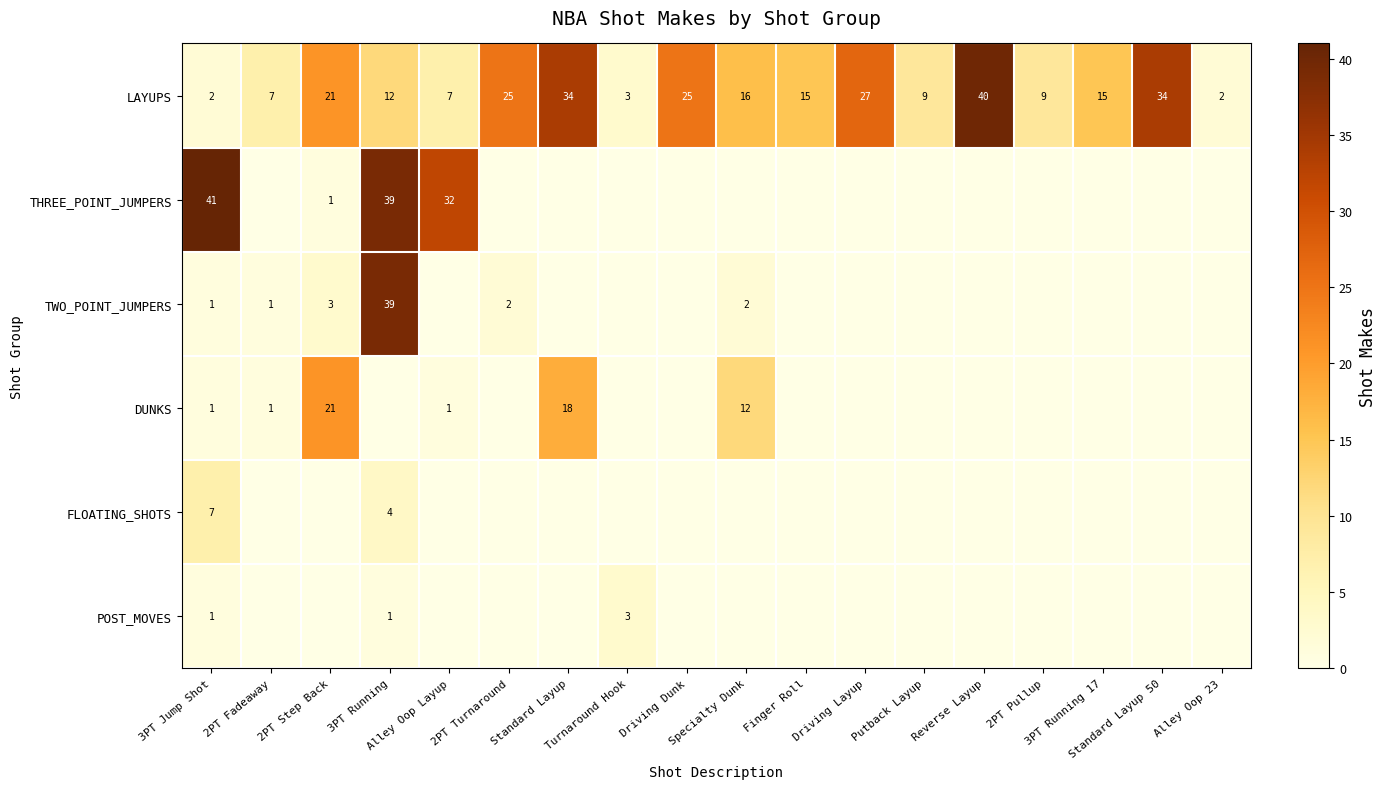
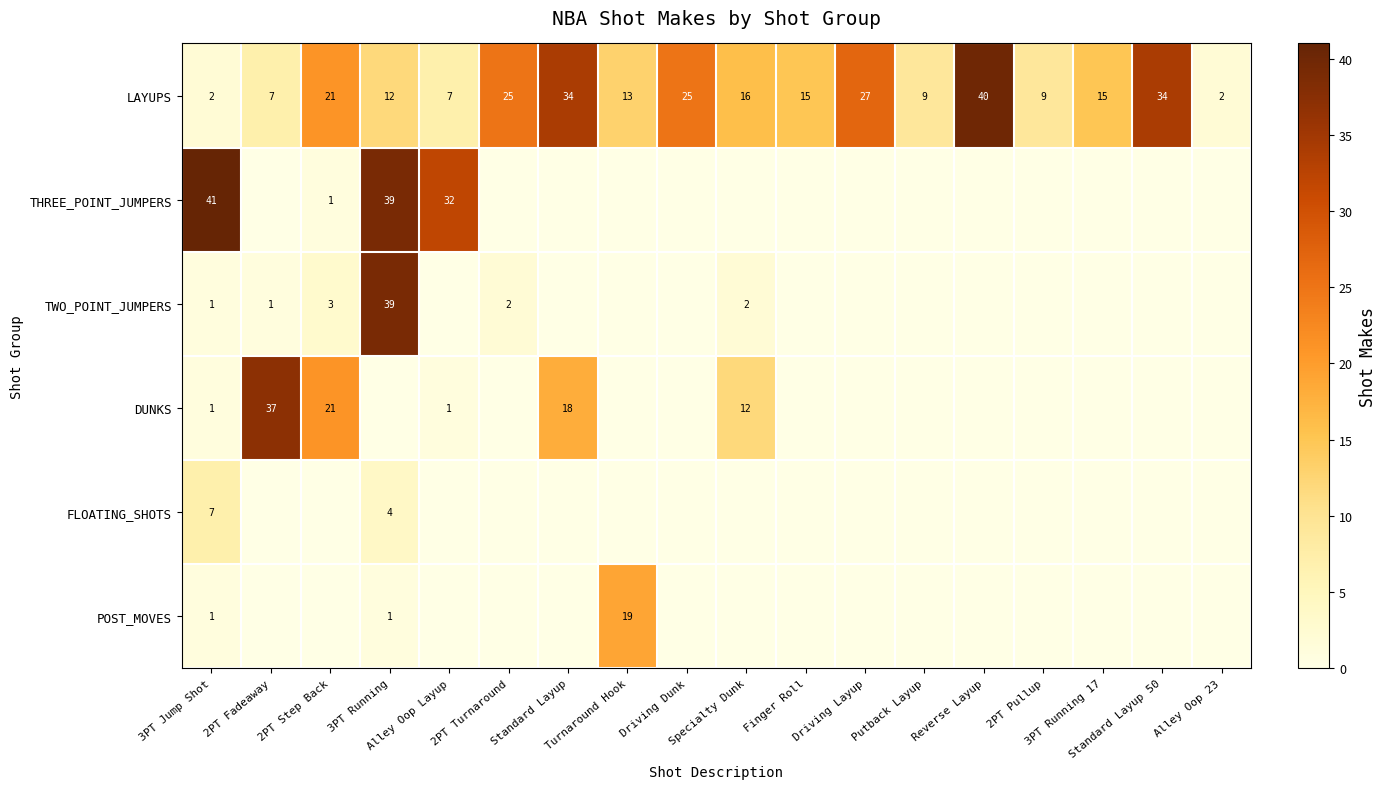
  {
    "LAYUPS": {
      "3PT Jump Shot": 2,
      "2PT Fadeaway": 7,
      "2PT Step Back": 21,
      "3PT Running": 12,
      "Alley Oop Layup": 7,
      "2PT Turnaround": 25,
      "Standard Layup": 34,
-     "Turnaround Hook": 3,
+     "Turnaround Hook": 13,
      "Driving Dunk": 25,
      "Specialty Dunk": 16,
      "Finger Roll": 15,
      "Driving Layup": 27,
      "Putback Layup": 9,
      "Reverse Layup": 40,
      "2PT Pullup": 9,
      "3PT Running 17": 15,
      "Standard Layup 50": 34,
      "Alley Oop 23": 2
    },
    "THREE_POINT_JUMPERS": {
      "3PT Jump Shot": 41,
      "2PT Step Back": 1,
      "3PT Running": 39,
      "Alley Oop Layup": 32
    },
    "TWO_POINT_JUMPERS": {
      "3PT Jump Shot": 1,
      "2PT Fadeaway": 1,
      "2PT Step Back": 3,
      "3PT Running": 39,
      "2PT Turnaround": 2,
      "Specialty Dunk": 2
    },
    "DUNKS": {
      "3PT Jump Shot": 1,
-     "2PT Fadeaway": 1,
+     "2PT Fadeaway": 37,
      "2PT Step Back": 21,
      "Alley Oop Layup": 1,
      "Standard Layup": 18,
      "Specialty Dunk": 12
    },
    "FLOATING_SHOTS": {
      "3PT Jump Shot": 7,
      "3PT Running": 4
    },
    "POST_MOVES": {
      "3PT Jump Shot": 1,
      "3PT Running": 1,
-     "Turnaround Hook": 3
+     "Turnaround Hook": 19
    }
  }
